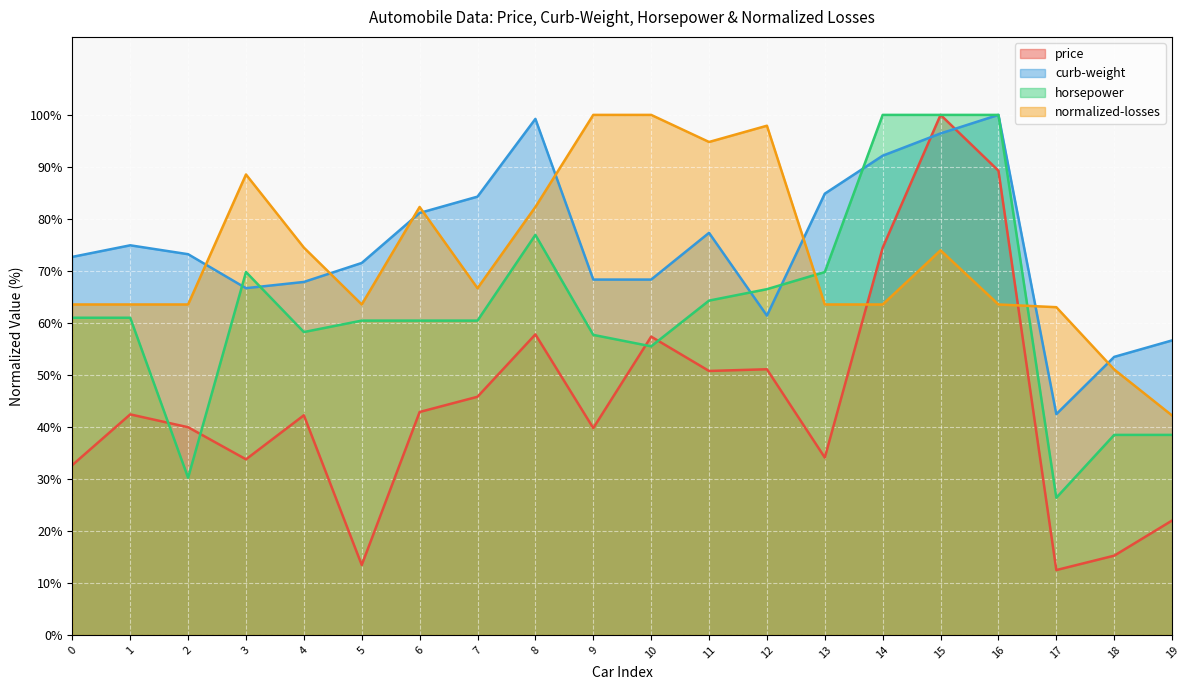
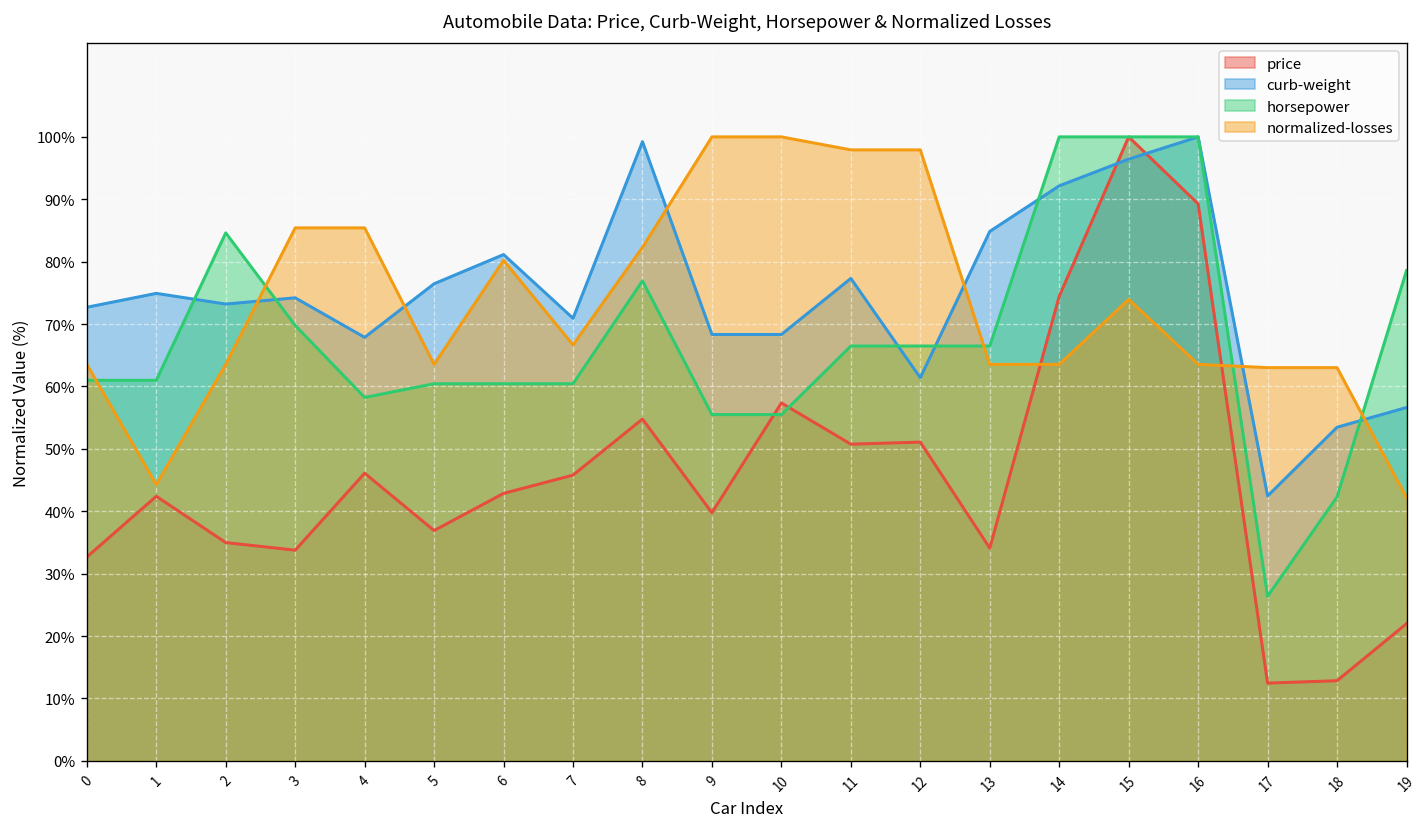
  {
    "price": {
      "0": "33%",
      "1": "42%",
-     "2": "40%",
+     "2": "35%",
      "3": "34%",
-     "4": "42%",
-     "5": "13%",
+     "4": "46%",
+     "5": "37%",
      "6": "43%",
      "7": "46%",
-     "8": "58%",
+     "8": "55%",
      "9": "40%",
      "10": "57%",
      "11": "51%",
      "12": "51%",
      "13": "34%",
      "14": "74%",
      "16": "89%",
      "17": "12%",
-     "18": "15%",
+     "18": "13%",
      "19": "22%"
    },
    "curb-weight": {
      "0": "73%",
      "1": "75%",
      "2": "73%",
-     "3": "67%",
+     "3": "74%",
      "4": "68%",
-     "5": "72%",
+     "5": "76%",
      "6": "81%",
-     "7": "84%",
+     "7": "71%",
      "8": "99%",
      "9": "68%",
      "10": "68%",
      "11": "77%",
      "12": "61%",
      "13": "85%",
      "14": "92%",
      "15": "96%",
      "17": "42%",
      "18": "53%",
      "19": "57%"
    },
    "horsepower": {
      "0": "61%",
      "1": "61%",
-     "2": "30%",
+     "2": "85%",
      "3": "70%",
      "4": "58%",
      "5": "60%",
      "6": "60%",
      "7": "60%",
      "8": "77%",
-     "9": "58%",
+     "9": "55%",
      "10": "55%",
-     "11": "64%",
+     "11": "66%",
      "12": "66%",
-     "13": "70%",
+     "13": "66%",
      "14": "100%",
      "17": "26%",
-     "18": "38%",
-     "19": "38%"
+     "18": "42%",
+     "19": "79%"
    },
    "normalized-losses": {
      "0": "64%",
-     "1": "64%",
+     "1": "44%",
      "2": "64%",
-     "3": "89%",
-     "4": "74%",
+     "3": "85%",
+     "4": "85%",
      "5": "64%",
-     "6": "82%",
+     "6": "80%",
      "7": "67%",
      "8": "82%",
      "9": "100%",
      "10": "100%",
-     "11": "95%",
+     "11": "98%",
      "12": "98%",
      "13": "64%",
      "14": "64%",
      "15": "74%",
      "16": "64%",
      "17": "63%",
-     "18": "51%",
+     "18": "63%",
      "19": "42%"
    }
  }
